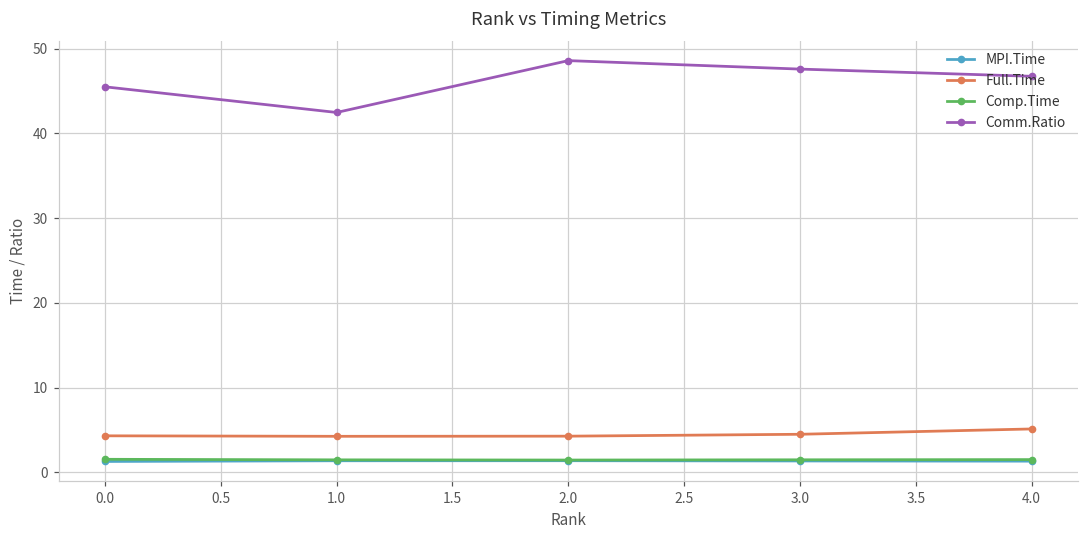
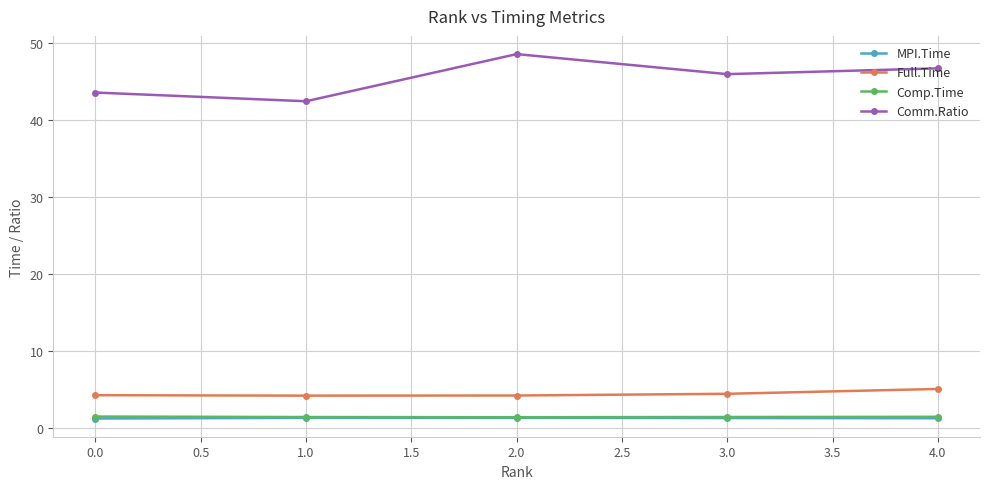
  {
    "Full.Time": {
      "0.0": 4,
      "1.0": 4,
      "2.0": 4,
      "3.0": 4,
      "4.0": 5
    },
    "Comm.Ratio": {
-     "0.0": 46,
+     "0.0": 44,
      "1.0": 42,
      "2.0": 49,
-     "3.0": 48,
+     "3.0": 46,
      "4.0": 47
    }
  }
